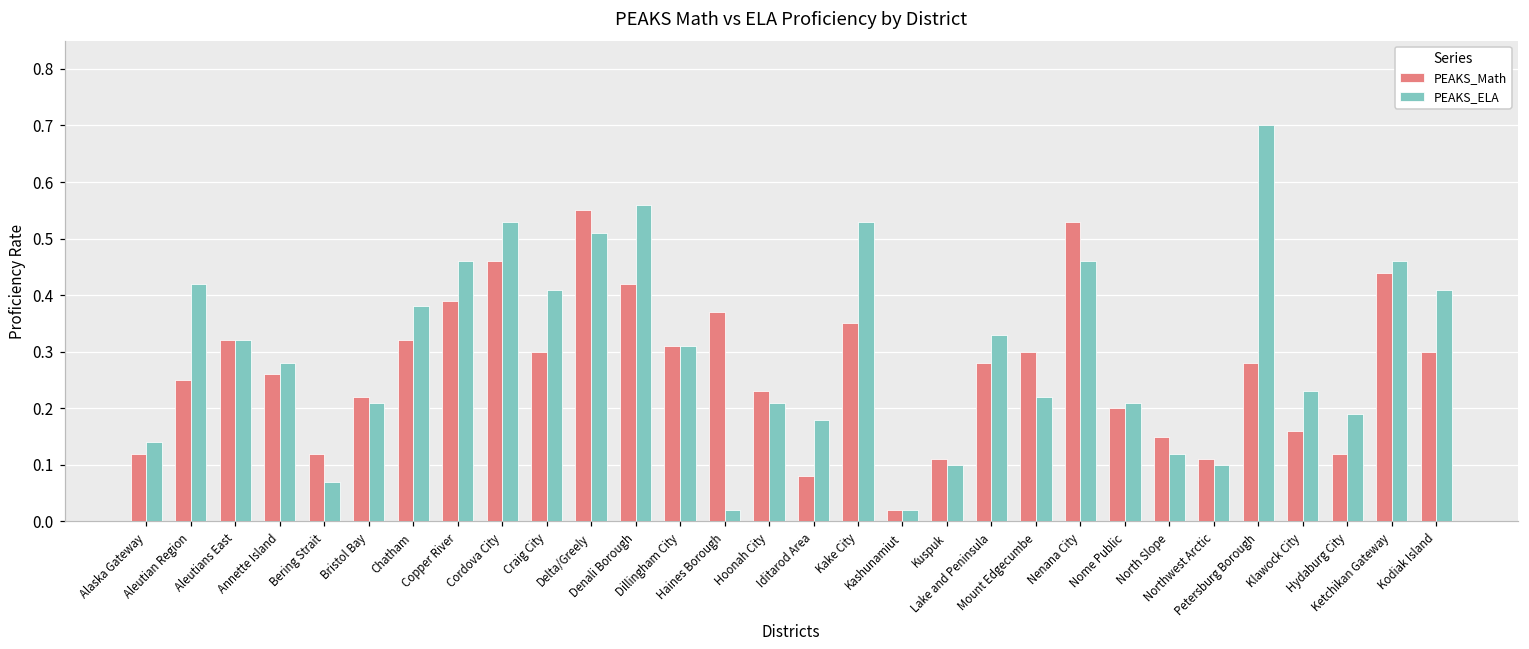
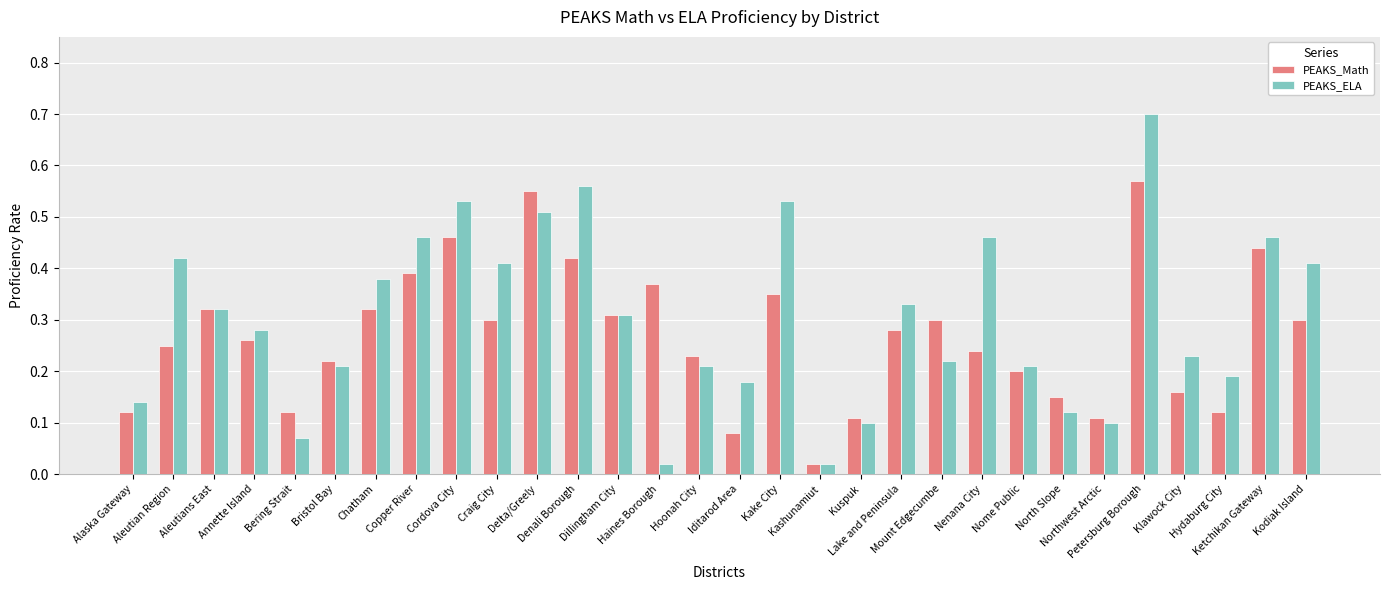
  {
    "PEAKS_Math": {
      "Alaska Gateway": 0.12,
      "Aleutian Region": 0.25,
      "Aleutians East": 0.32,
      "Annette Island": 0.26,
      "Bering Strait": 0.12,
      "Bristol Bay": 0.22,
      "Chatham": 0.32,
      "Copper River": 0.39,
      "Cordova City": 0.46,
      "Craig City": 0.30,
      "Delta/Greely": 0.55,
      "Denali Borough": 0.42,
      "Dillingham City": 0.31,
      "Haines Borough": 0.37,
      "Hoonah City": 0.23,
      "Iditarod Area": 0.08,
      "Kake City": 0.35,
      "Kashunamiut": 0.02,
      "Kuspuk": 0.11,
      "Lake and Peninsula": 0.28,
      "Mount Edgecumbe": 0.30,
-     "Nenana City": 0.53,
+     "Nenana City": 0.24,
      "Nome Public": 0.20,
      "North Slope": 0.15,
      "Northwest Arctic": 0.11,
-     "Petersburg Borough": 0.28,
+     "Petersburg Borough": 0.57,
      "Klawock City": 0.16,
      "Hydaburg City": 0.12,
      "Ketchikan Gateway": 0.44,
      "Kodiak Island": 0.30
    },
    "PEAKS_ELA": {
      "Alaska Gateway": 0.14,
      "Aleutian Region": 0.42,
      "Aleutians East": 0.32,
      "Annette Island": 0.28,
      "Bering Strait": 0.07,
      "Bristol Bay": 0.21,
      "Chatham": 0.38,
      "Copper River": 0.46,
      "Cordova City": 0.53,
      "Craig City": 0.41,
      "Delta/Greely": 0.51,
      "Denali Borough": 0.56,
      "Dillingham City": 0.31,
      "Haines Borough": 0.02,
      "Hoonah City": 0.21,
      "Iditarod Area": 0.18,
      "Kake City": 0.53,
      "Kashunamiut": 0.02,
      "Kuspuk": 0.10,
      "Lake and Peninsula": 0.33,
      "Mount Edgecumbe": 0.22,
      "Nenana City": 0.46,
      "Nome Public": 0.21,
      "North Slope": 0.12,
      "Northwest Arctic": 0.10,
      "Petersburg Borough": 0.70,
      "Klawock City": 0.23,
      "Hydaburg City": 0.19,
      "Ketchikan Gateway": 0.46,
      "Kodiak Island": 0.41
    }
  }
